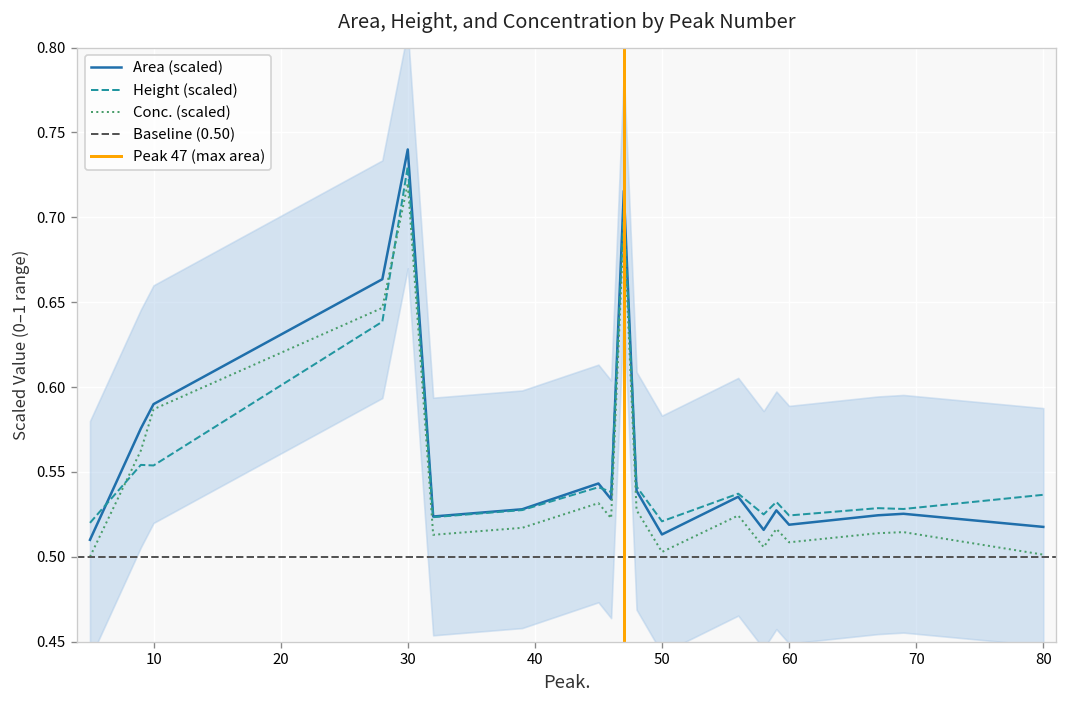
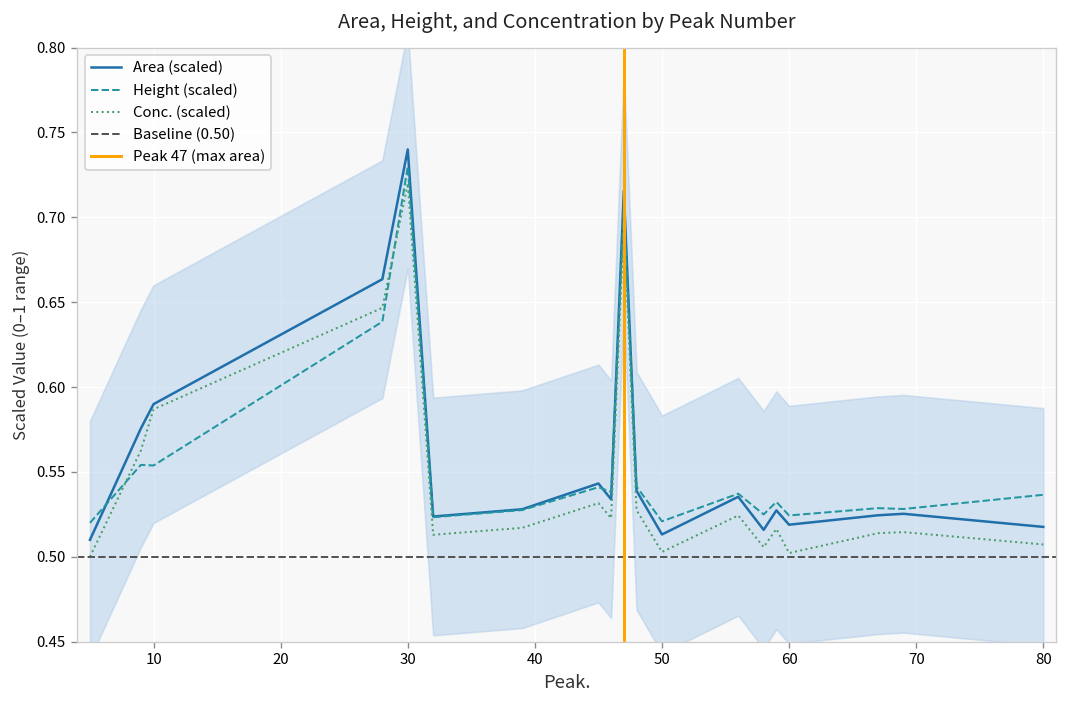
  {
    "Conc. (scaled)": {
      "10": 0.587,
      "30": 0.720,
      "50": 0.503,
-     "60": 0.509,
-     "80": 0.501
+     "60": 0.502,
+     "80": 0.507
    }
  }
